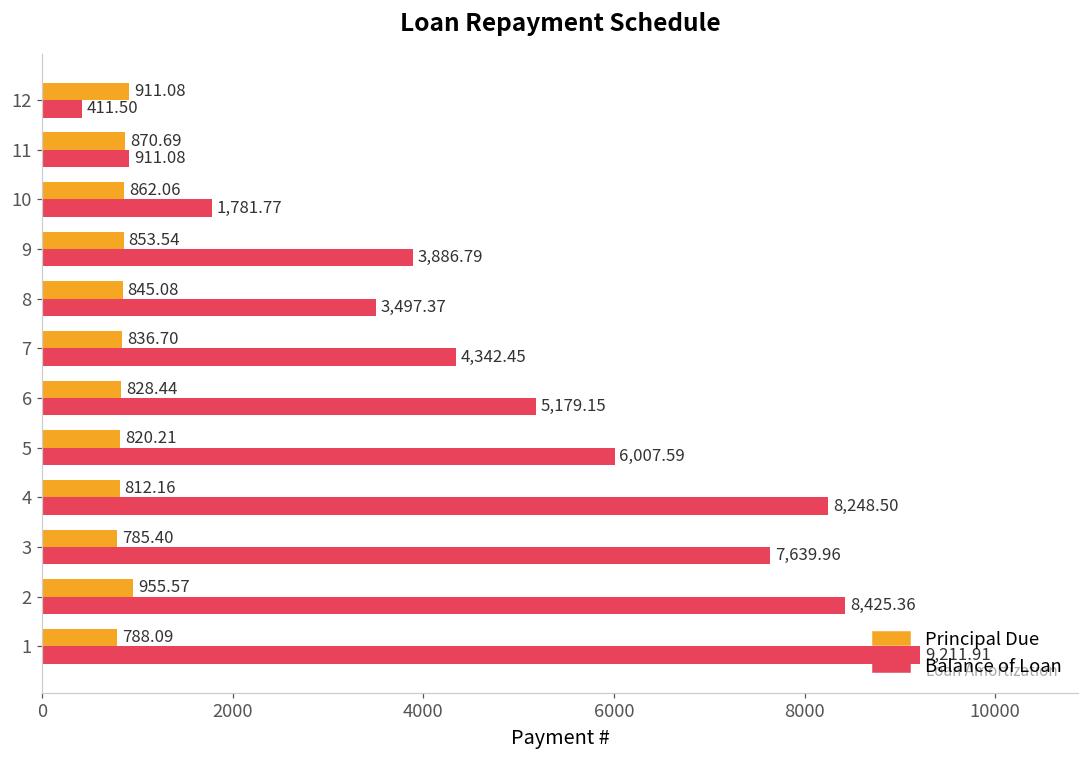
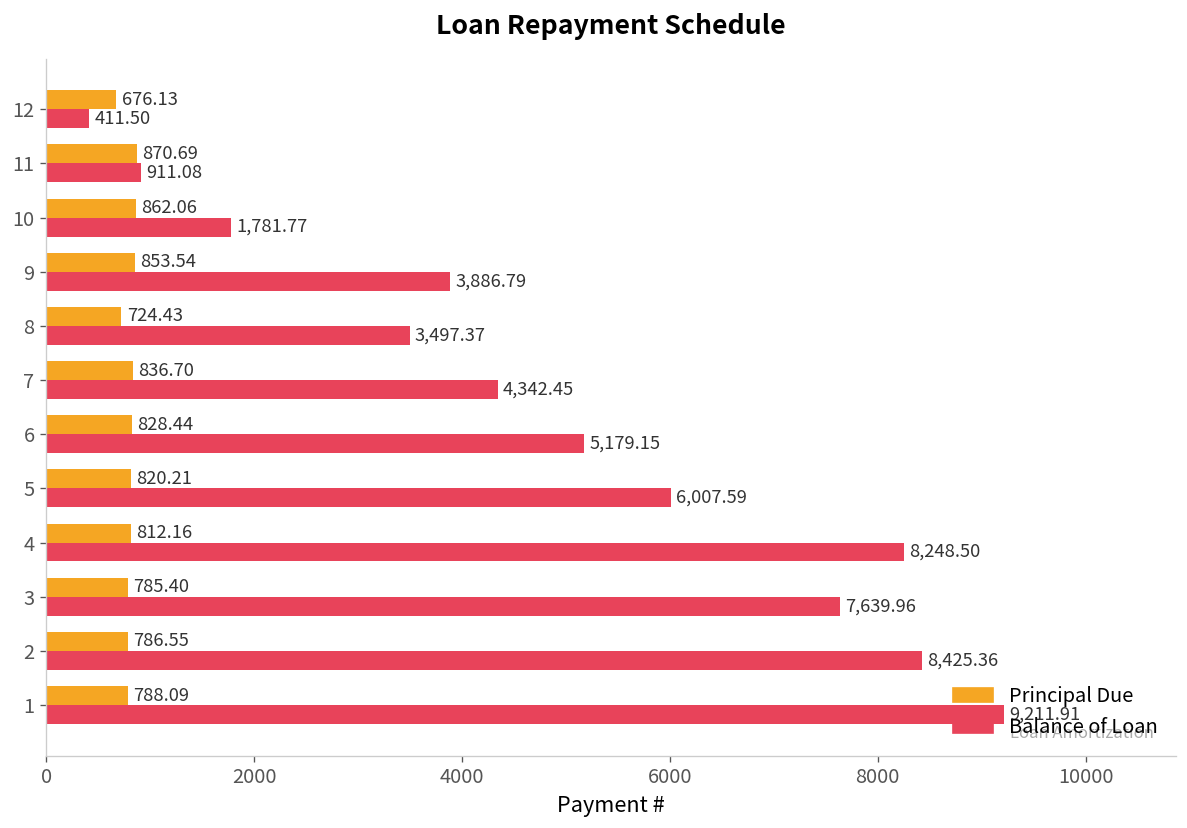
  {
    "Principal Due": {
-     "12": "911.08",
+     "12": "676.13",
      "11": "870.69",
      "10": "862.06",
      "9": "853.54",
-     "8": "845.08",
+     "8": "724.43",
      "7": "836.70",
      "6": "828.44",
      "5": "820.21",
      "4": "812.16",
      "3": "785.40",
-     "2": "955.57",
+     "2": "786.55",
      "1": "788.09"
    },
    "Balance of Loan": {
      "12": "411.50",
      "11": "911.08",
      "10": "1,781.77",
      "9": "3,886.79",
      "8": "3,497.37",
      "7": "4,342.45",
      "6": "5,179.15",
      "5": "6,007.59",
      "4": "8,248.50",
      "3": "7,639.96",
      "2": "8,425.36",
      "1": "9,211.91"
    }
  }
